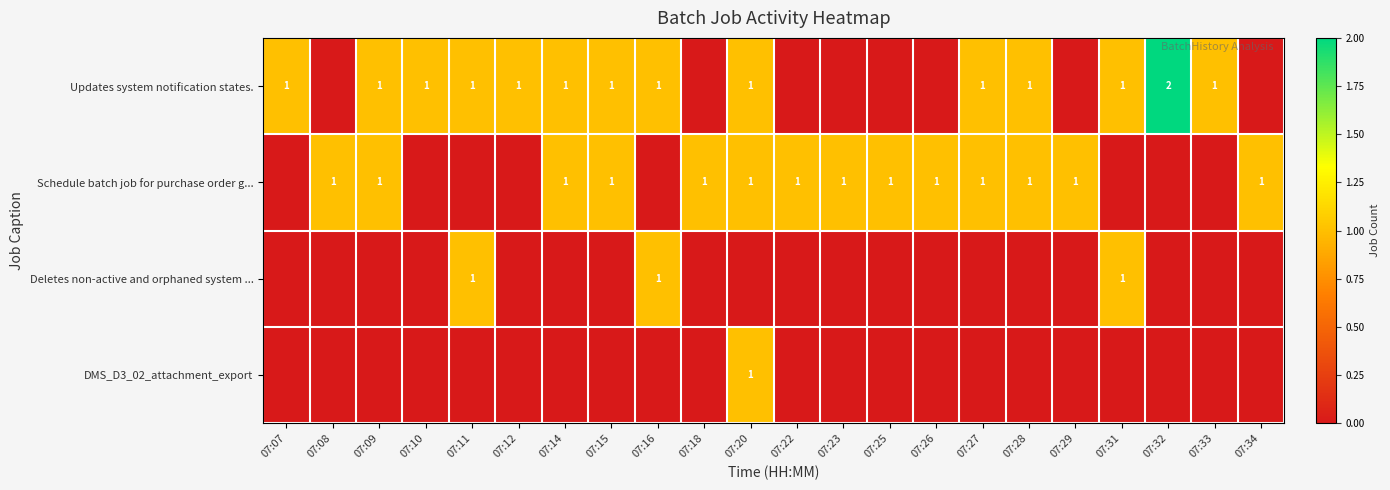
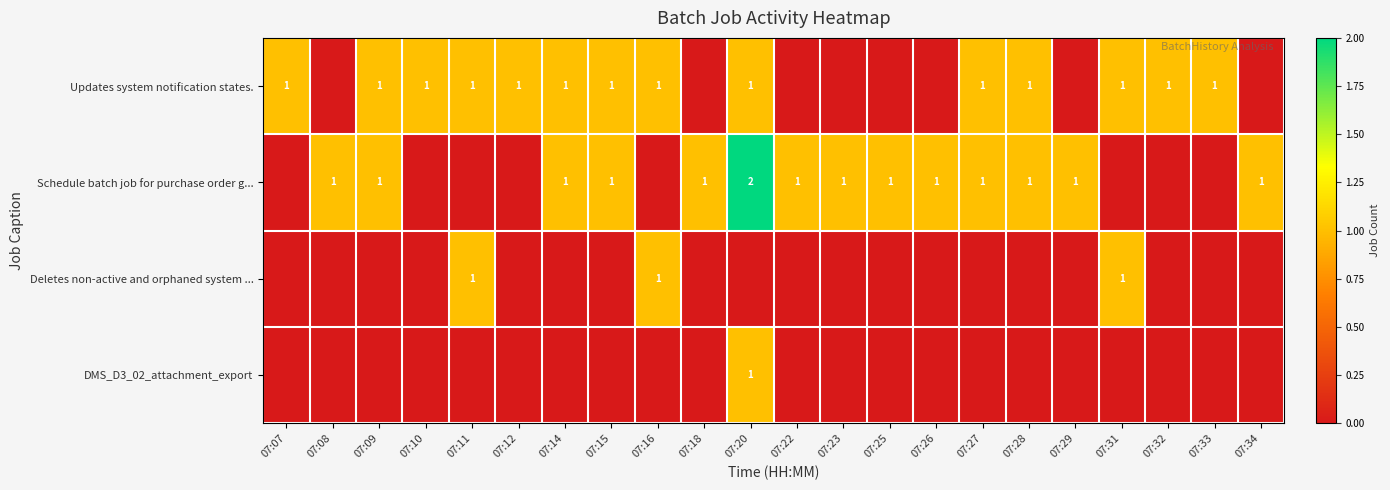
  {
    "Updates system notification states.": {
      "07:07": 1,
      "07:09": 1,
      "07:10": 1,
      "07:11": 1,
      "07:12": 1,
      "07:14": 1,
      "07:15": 1,
      "07:16": 1,
      "07:20": 1,
      "07:27": 1,
      "07:28": 1,
      "07:31": 1,
-     "07:32": 2
+     "07:32": 1
    },
    "Schedule batch job for purchase order g...": {
      "07:08": 1,
      "07:09": 1,
      "07:14": 1,
      "07:15": 1,
      "07:18": 1,
-     "07:20": 1,
+     "07:20": 2,
      "07:22": 1,
      "07:23": 1,
      "07:25": 1,
      "07:26": 1,
      "07:27": 1,
      "07:28": 1,
      "07:29": 1,
      "07:34": 1
    },
    "Deletes non-active and orphaned system ...": {
      "07:11": 1,
      "07:16": 1,
      "07:31": 1
    },
    "DMS_D3_02_attachment_export": {
      "07:20": 1
    }
  }
